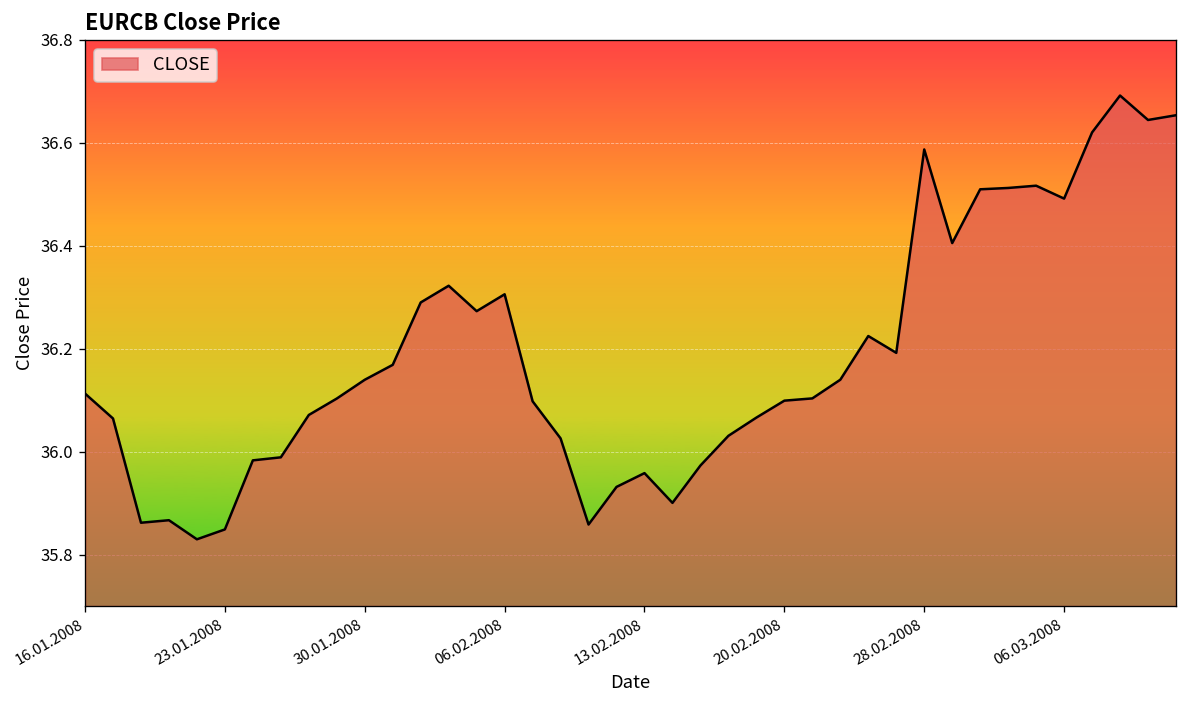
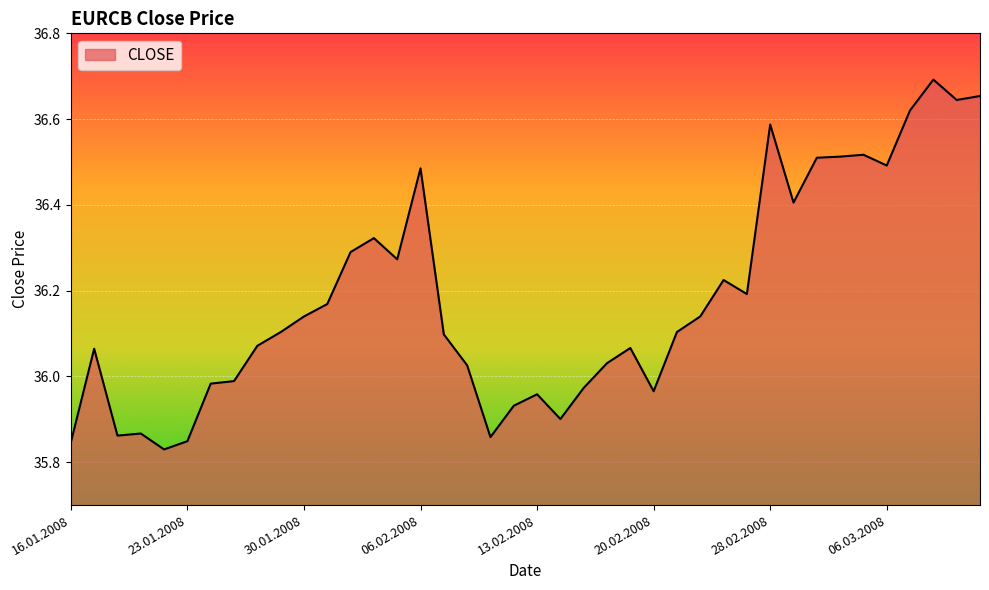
  {
-   "16.01.2008": 36.11,
+   "16.01.2008": 35.85,
    "23.01.2008": 35.85,
    "30.01.2008": 36.14,
-   "06.02.2008": 36.31,
+   "06.02.2008": 36.49,
    "13.02.2008": 35.96,
-   "20.02.2008": 36.10,
+   "20.02.2008": 35.97,
    "28.02.2008": 36.59,
    "06.03.2008": 36.49
  }
